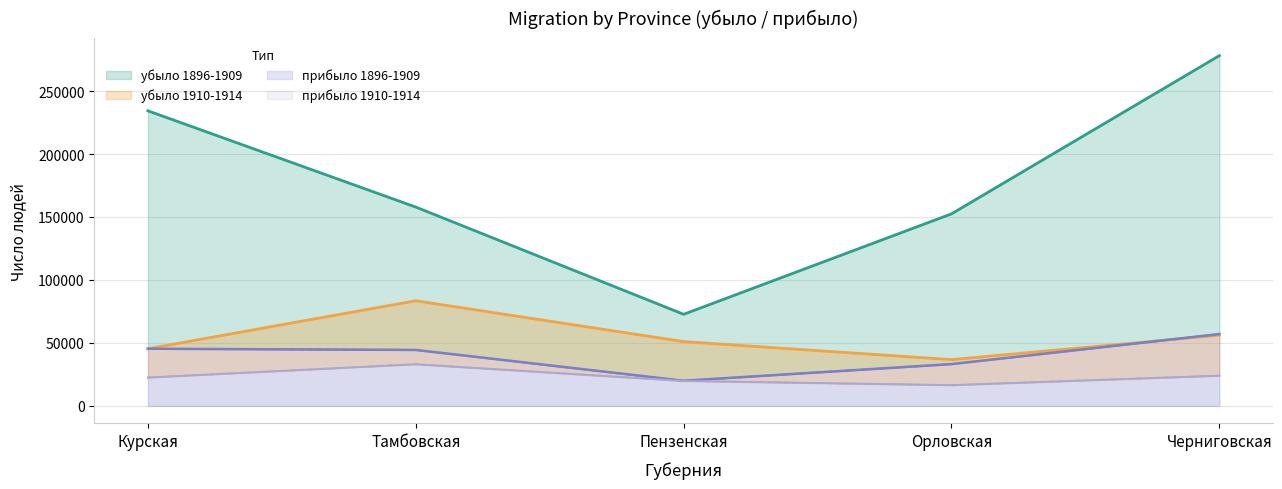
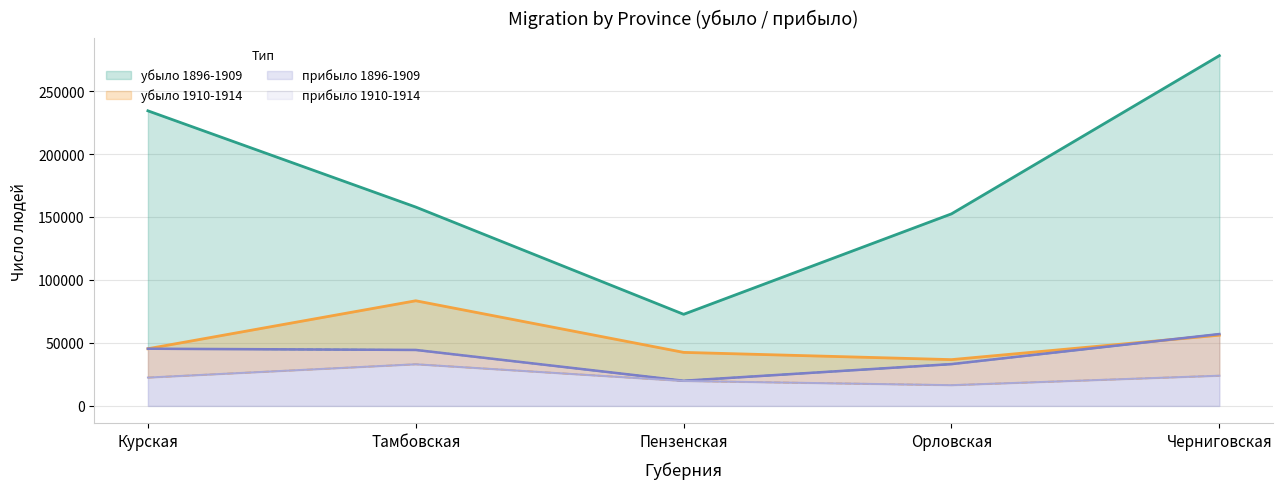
  {
    "убыло 1910-1914": {
      "Тамбовская": 83000,
-     "Пензенская": 51000,
+     "Пензенская": 43000,
      "Орловская": 37000
    }
  }
